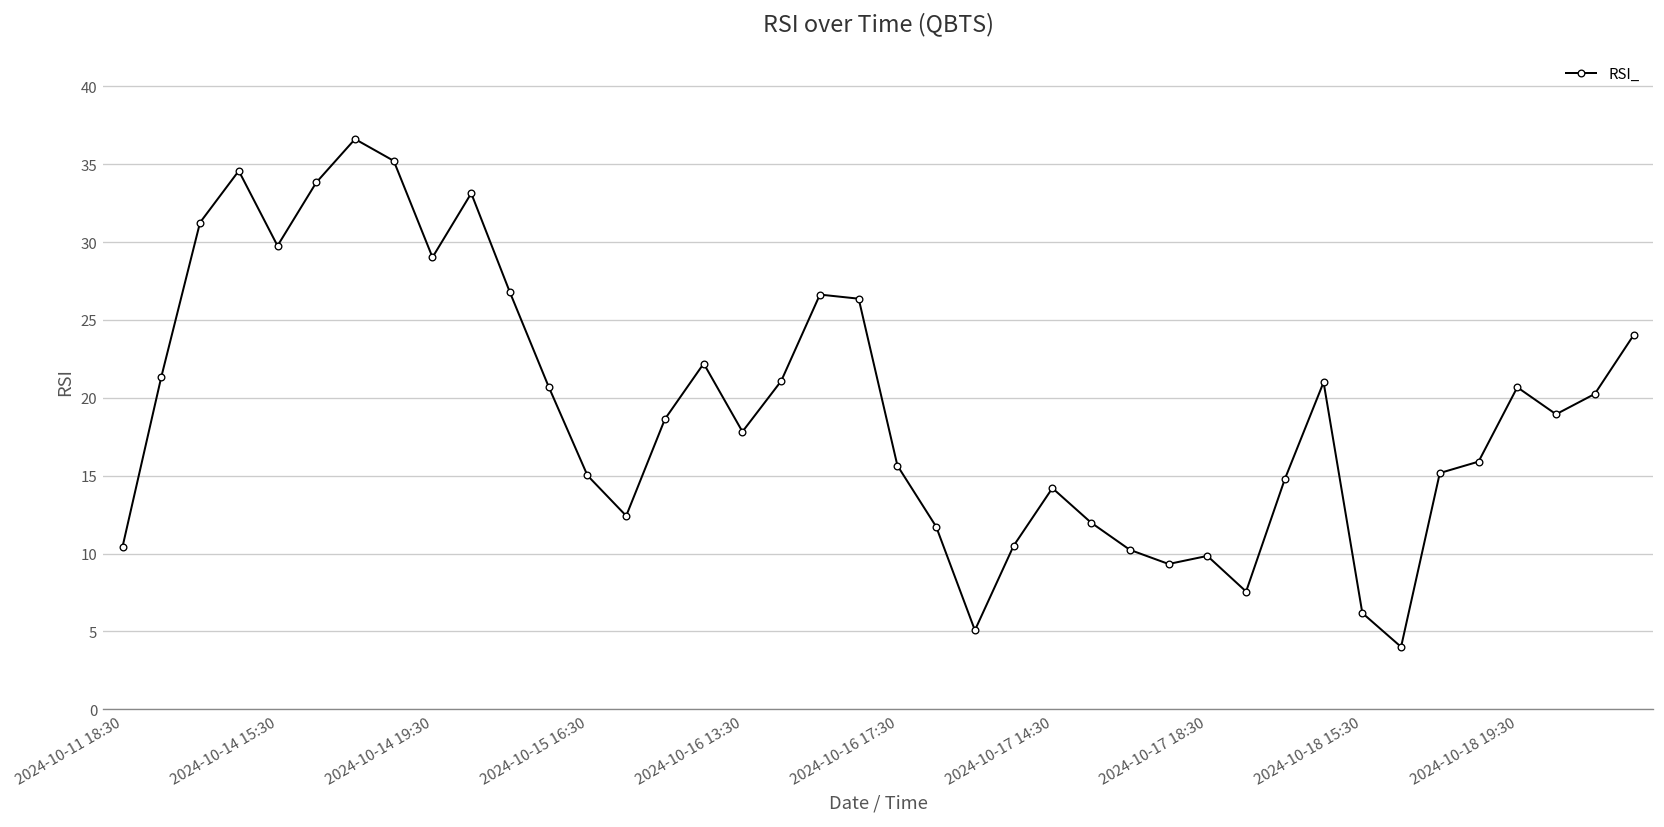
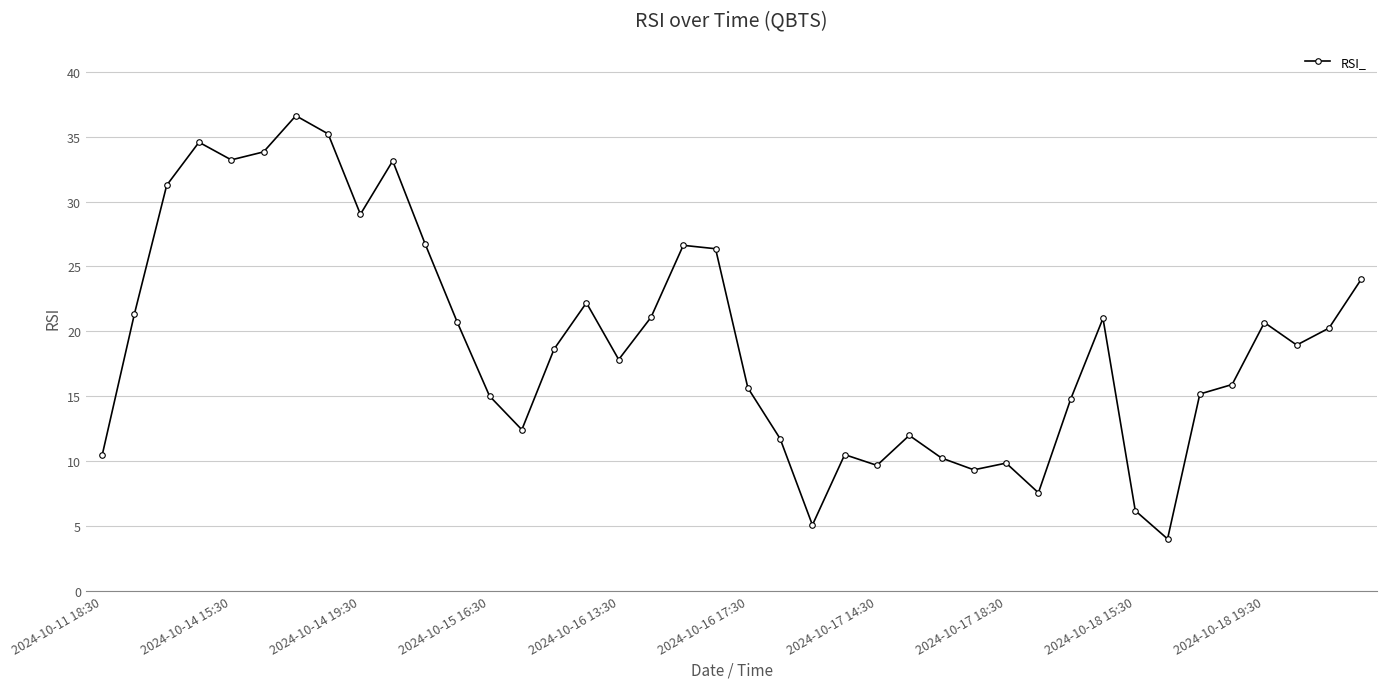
  {
    "2024-10-11 18:30": 10.4,
-   "2024-10-14 15:30": 29.8,
+   "2024-10-14 15:30": 33.2,
    "2024-10-14 19:30": 29.0,
    "2024-10-15 16:30": 15.0,
    "2024-10-16 13:30": 17.8,
    "2024-10-16 17:30": 15.6,
-   "2024-10-17 14:30": 14.2,
+   "2024-10-17 14:30": 9.7,
    "2024-10-17 18:30": 9.8,
    "2024-10-18 15:30": 6.2,
    "2024-10-18 19:30": 20.7
  }
